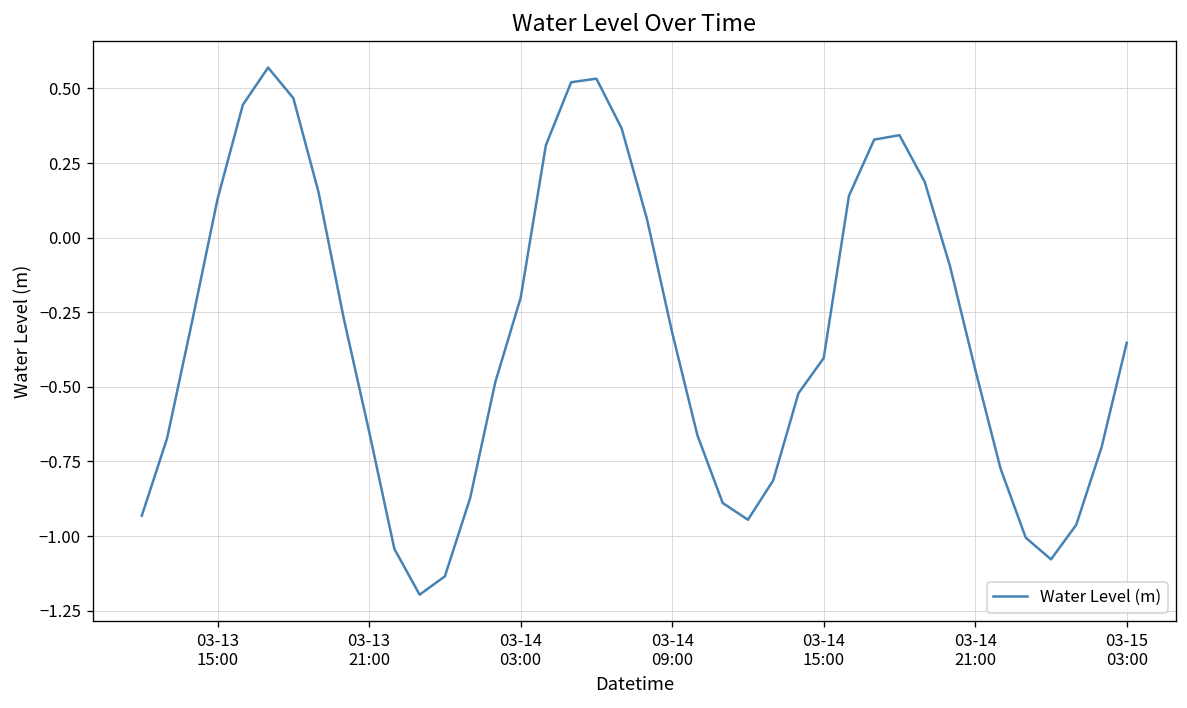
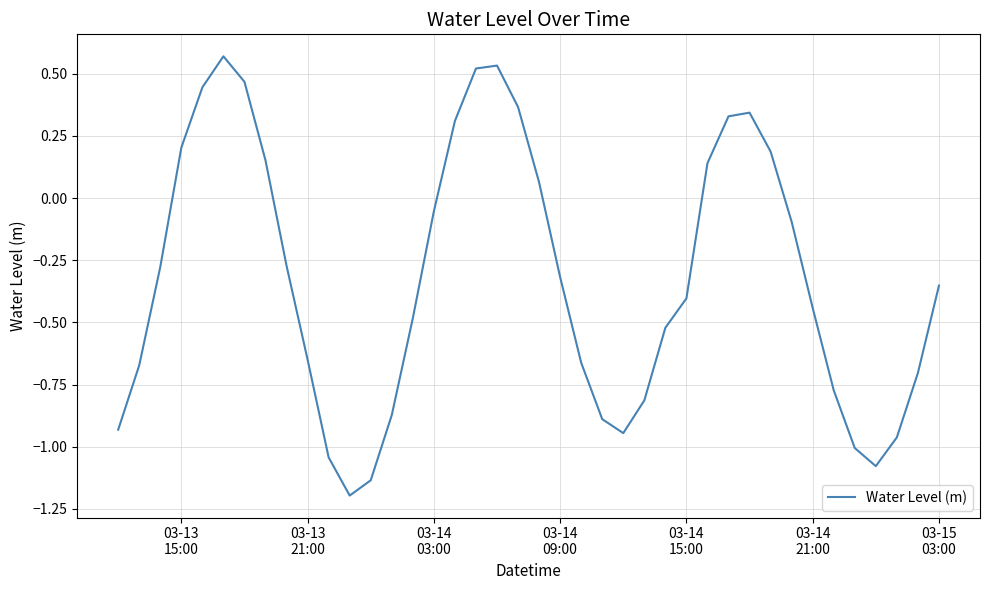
  {
-   "03-13 15:00": 0.13,
+   "03-13 15:00": 0.20,
    "03-13 21:00": -0.65,
-   "03-14 03:00": -0.20,
+   "03-14 03:00": -0.05,
    "03-14 09:00": -0.32,
    "03-14 15:00": -0.40,
    "03-14 21:00": -0.44,
    "03-15 03:00": -0.35
  }
